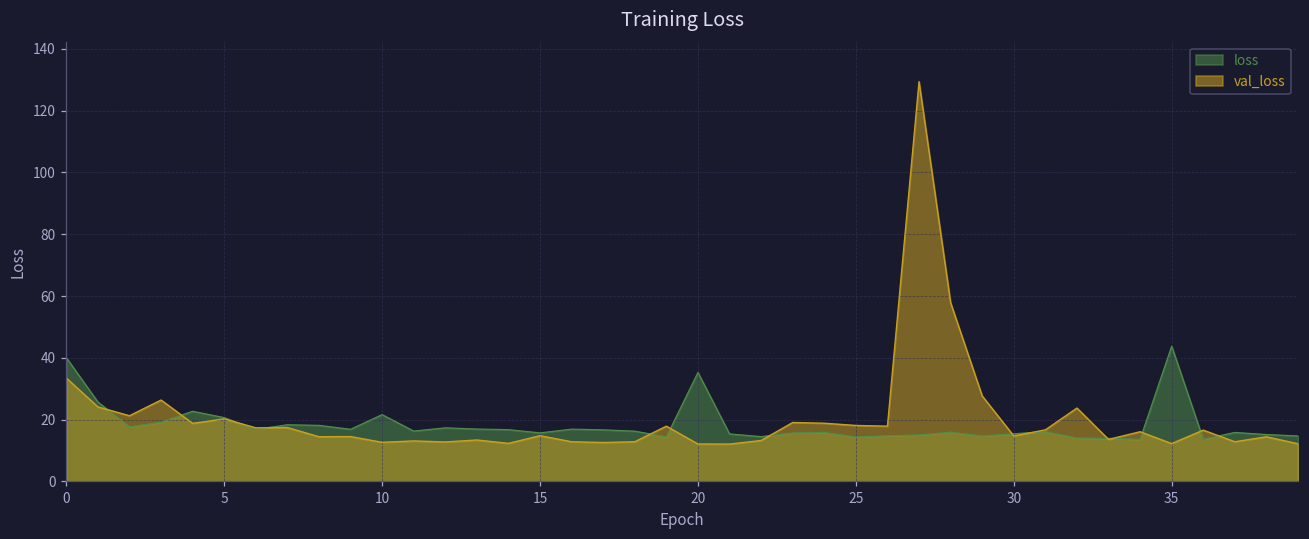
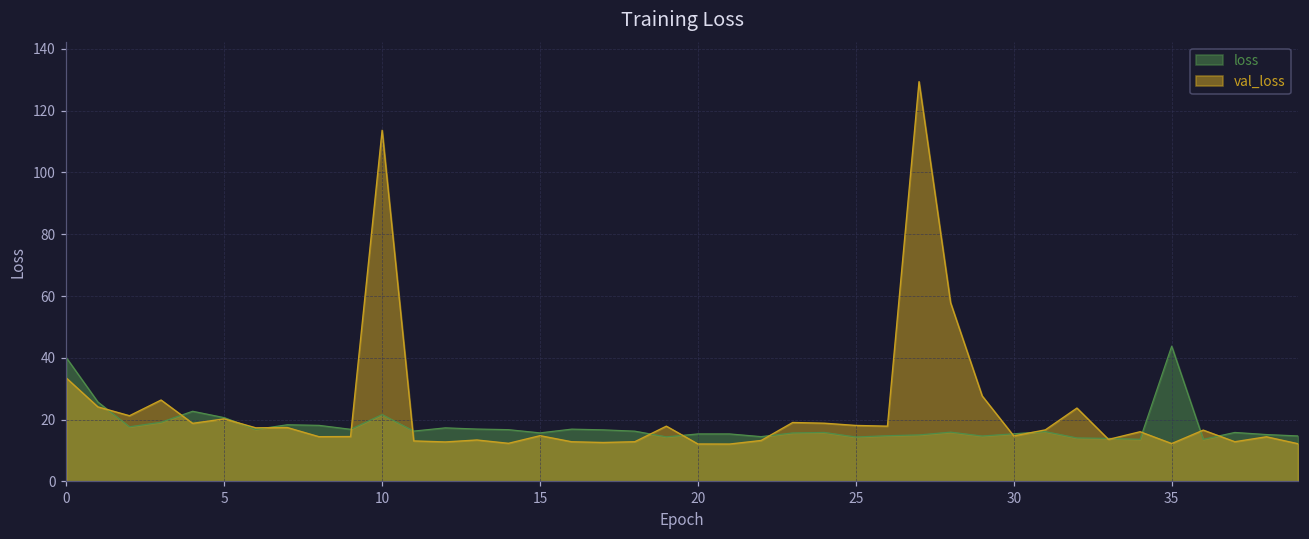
  {
    "loss": {
      "0": 40,
      "10": 22,
      "15": 16,
-     "20": 35,
+     "20": 15,
      "25": 14,
      "35": 44
    },
    "val_loss": {
      "0": 33,
-     "10": 13,
+     "10": 114,
      "15": 15,
      "20": 12,
      "25": 18,
      "35": 12
    }
  }
